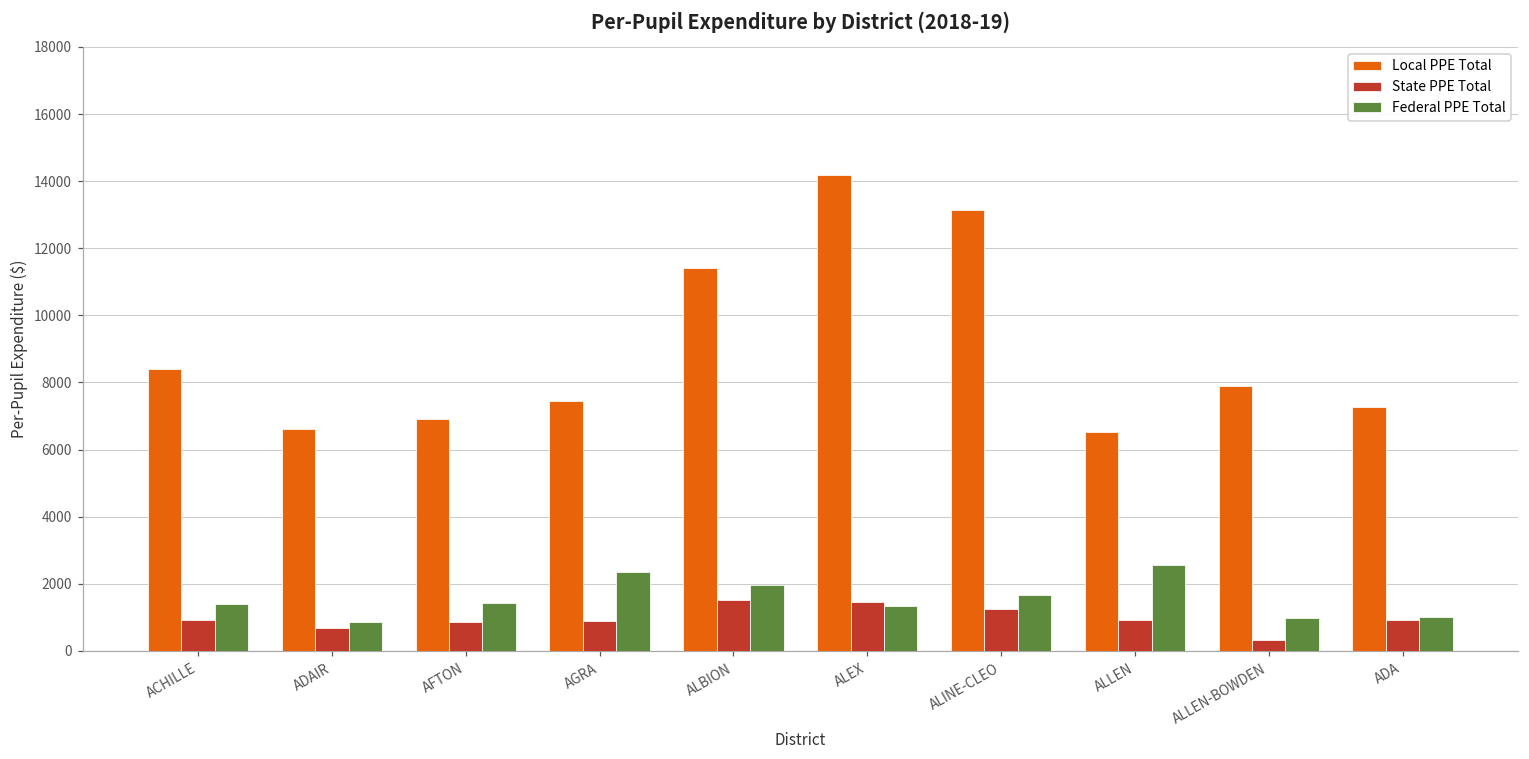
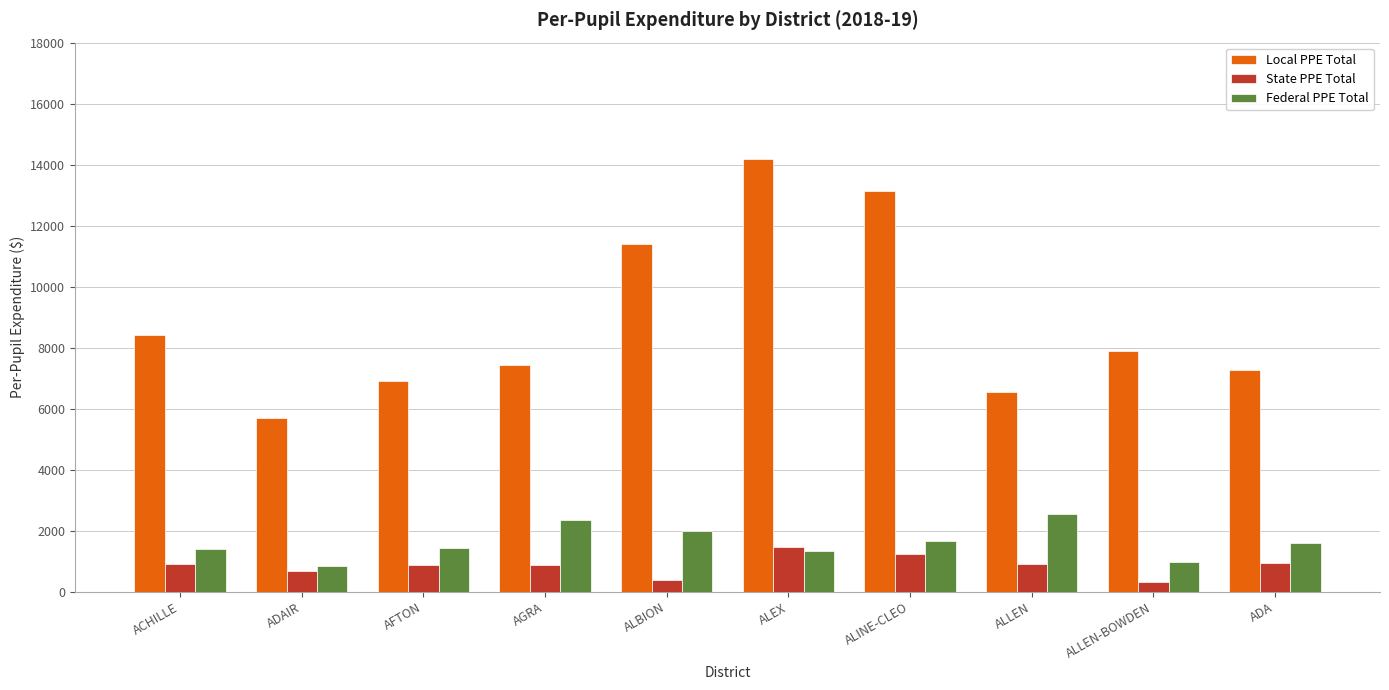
  {
    "Local PPE Total": {
      "ACHILLE": 8400,
-     "ADAIR": 6600,
+     "ADAIR": 5700,
      "AFTON": 6900,
      "AGRA": 7400,
      "ALBION": 11400,
      "ALEX": 14200,
      "ALINE-CLEO": 13100,
      "ALLEN": 6500,
      "ALLEN-BOWDEN": 7900,
      "ADA": 7300
    },
    "State PPE Total": {
      "ACHILLE": 900,
      "ADAIR": 700,
      "AFTON": 900,
      "AGRA": 900,
-     "ALBION": 1500,
+     "ALBION": 400,
      "ALEX": 1500,
      "ALINE-CLEO": 1200,
      "ALLEN": 900,
      "ALLEN-BOWDEN": 300,
      "ADA": 900
    },
    "Federal PPE Total": {
      "ACHILLE": 1400,
      "ADAIR": 900,
      "AFTON": 1400,
      "AGRA": 2400,
      "ALBION": 2000,
      "ALEX": 1300,
      "ALINE-CLEO": 1700,
      "ALLEN": 2600,
      "ALLEN-BOWDEN": 1000,
-     "ADA": 1000
+     "ADA": 1600
    }
  }
